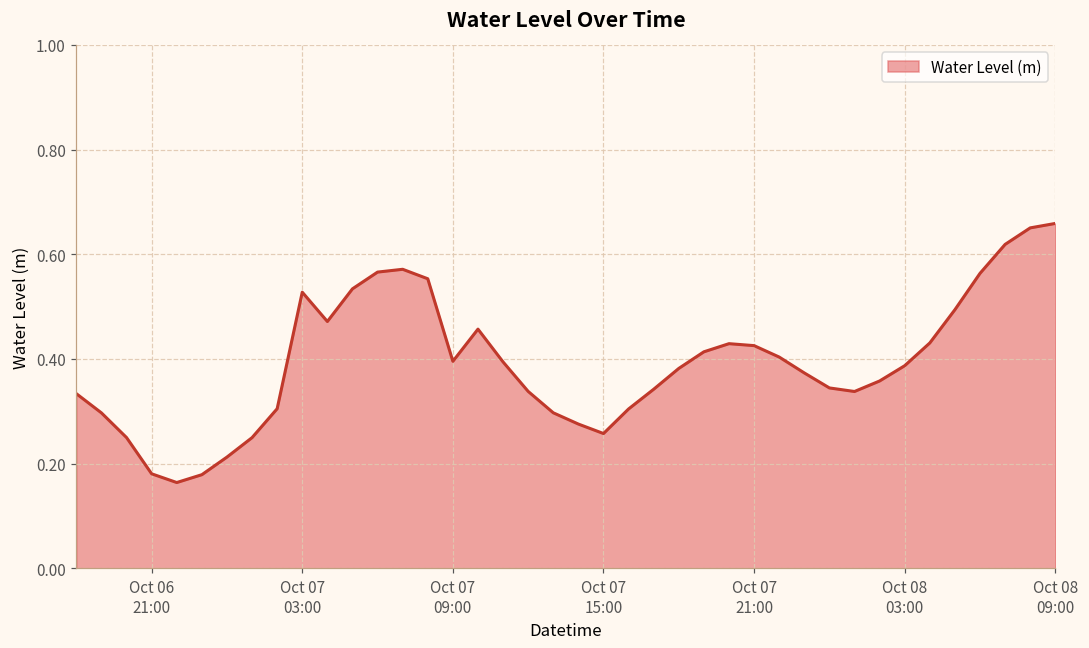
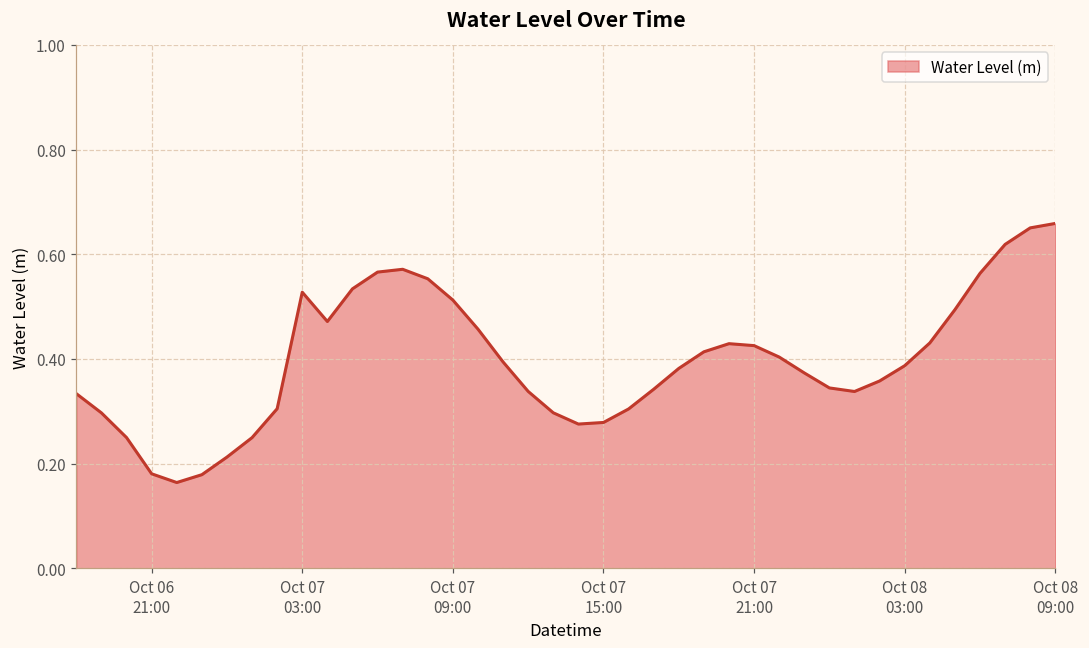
  {
    "Oct 06 21:00": 0.18,
    "Oct 07 03:00": 0.53,
-   "Oct 07 09:00": 0.40,
-   "Oct 07 15:00": 0.26,
+   "Oct 07 09:00": 0.51,
+   "Oct 07 15:00": 0.28,
    "Oct 07 21:00": 0.43,
    "Oct 08 03:00": 0.39,
    "Oct 08 09:00": 0.66
  }
